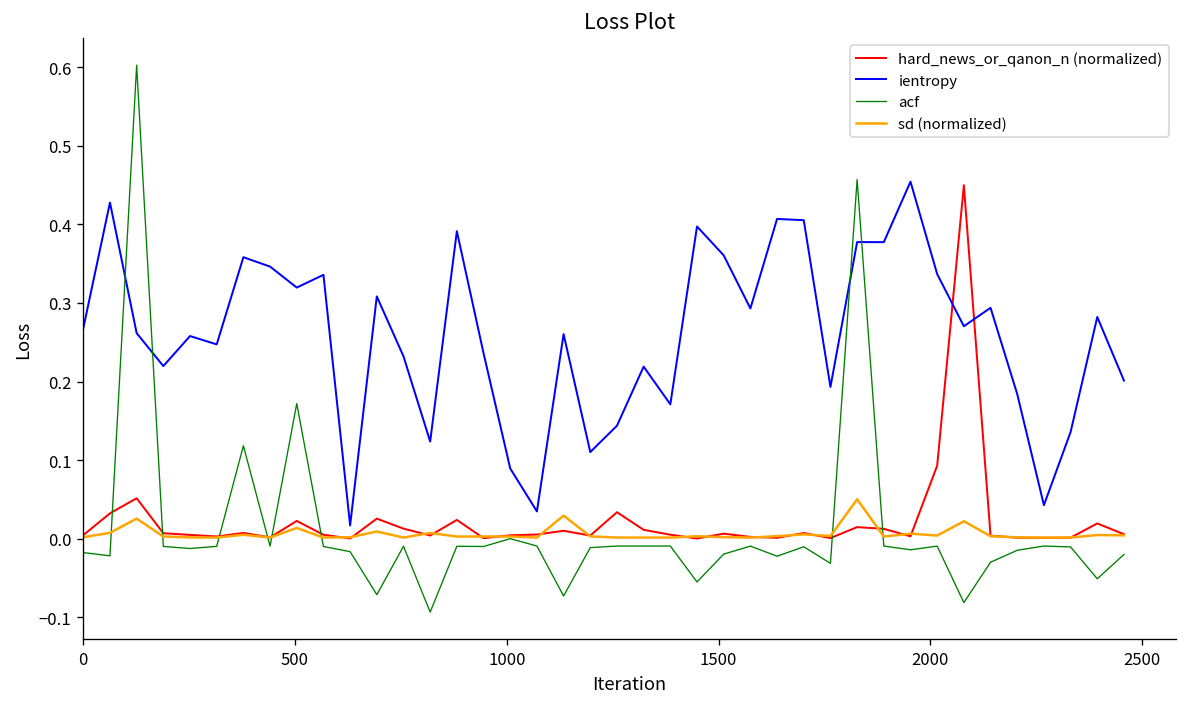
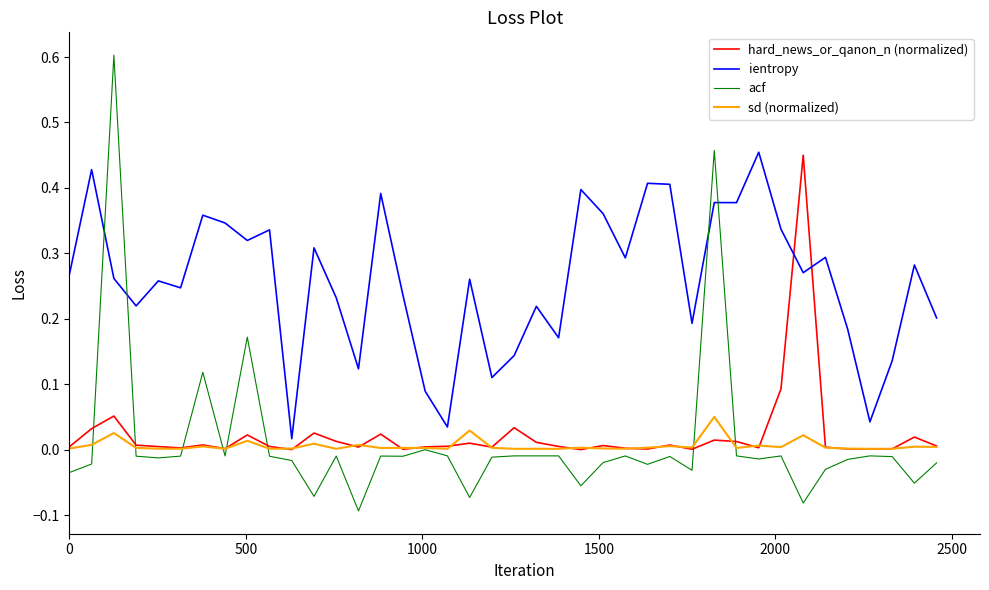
  {
    "ientropy": {
      "0": 0.27
    },
    "acf": {
-     "0": -0.02
+     "0": -0.03
    }
  }
